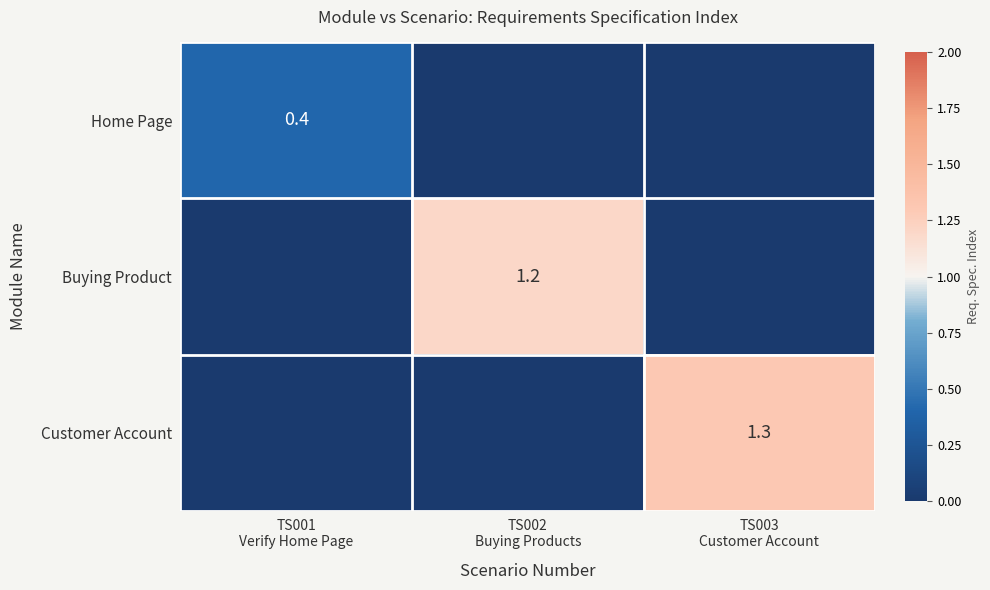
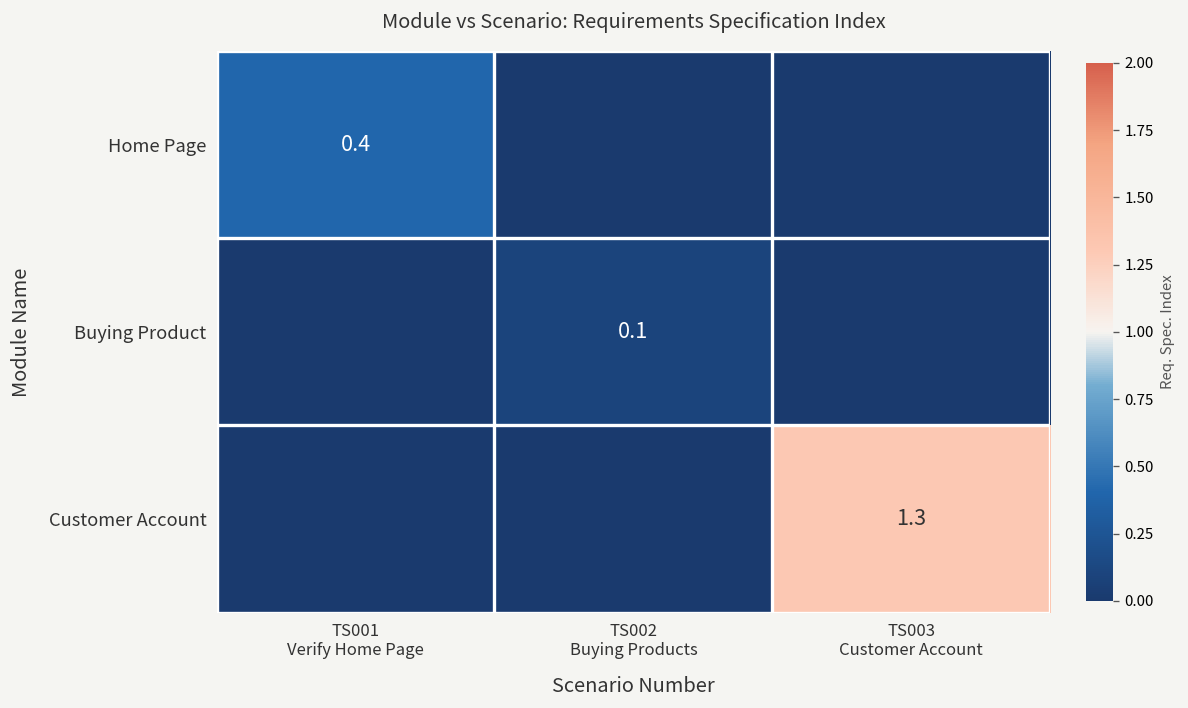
  {
    "Home Page": {
      "TS001 Verify Home Page": 0.4
    },
    "Buying Product": {
-     "TS002 Buying Products": 1.2
+     "TS002 Buying Products": 0.1
    },
    "Customer Account": {
      "TS003 Customer Account": 1.3
    }
  }
